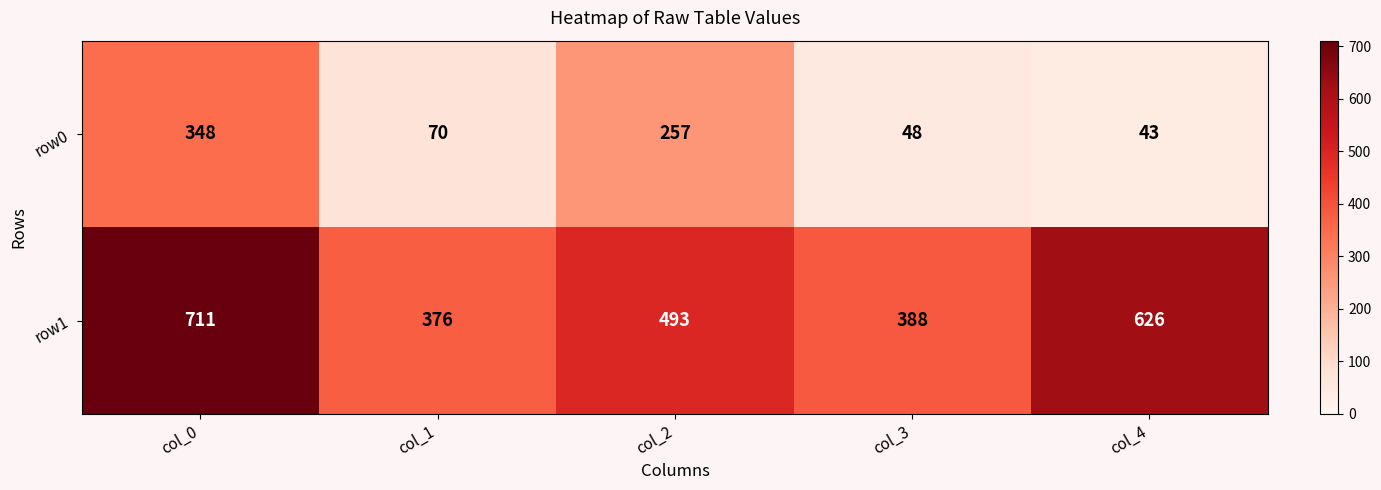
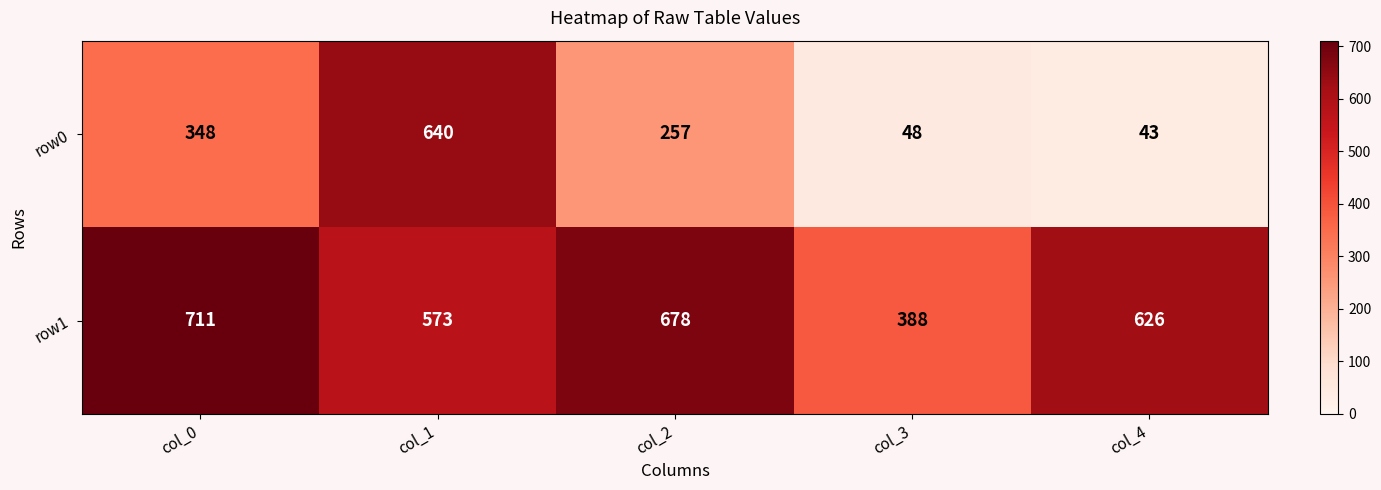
  {
    "row0": {
      "col_0": 348,
-     "col_1": 70,
+     "col_1": 640,
      "col_2": 257,
      "col_3": 48,
      "col_4": 43
    },
    "row1": {
      "col_0": 711,
-     "col_1": 376,
-     "col_2": 493,
+     "col_1": 573,
+     "col_2": 678,
      "col_3": 388,
      "col_4": 626
    }
  }
